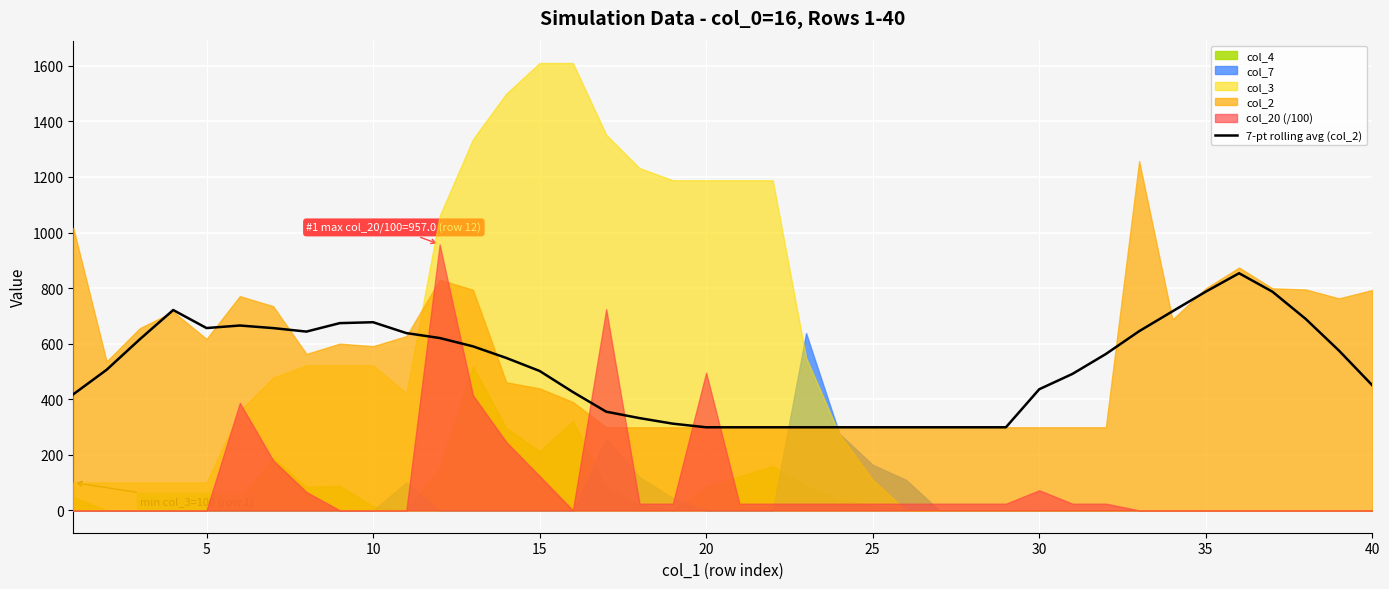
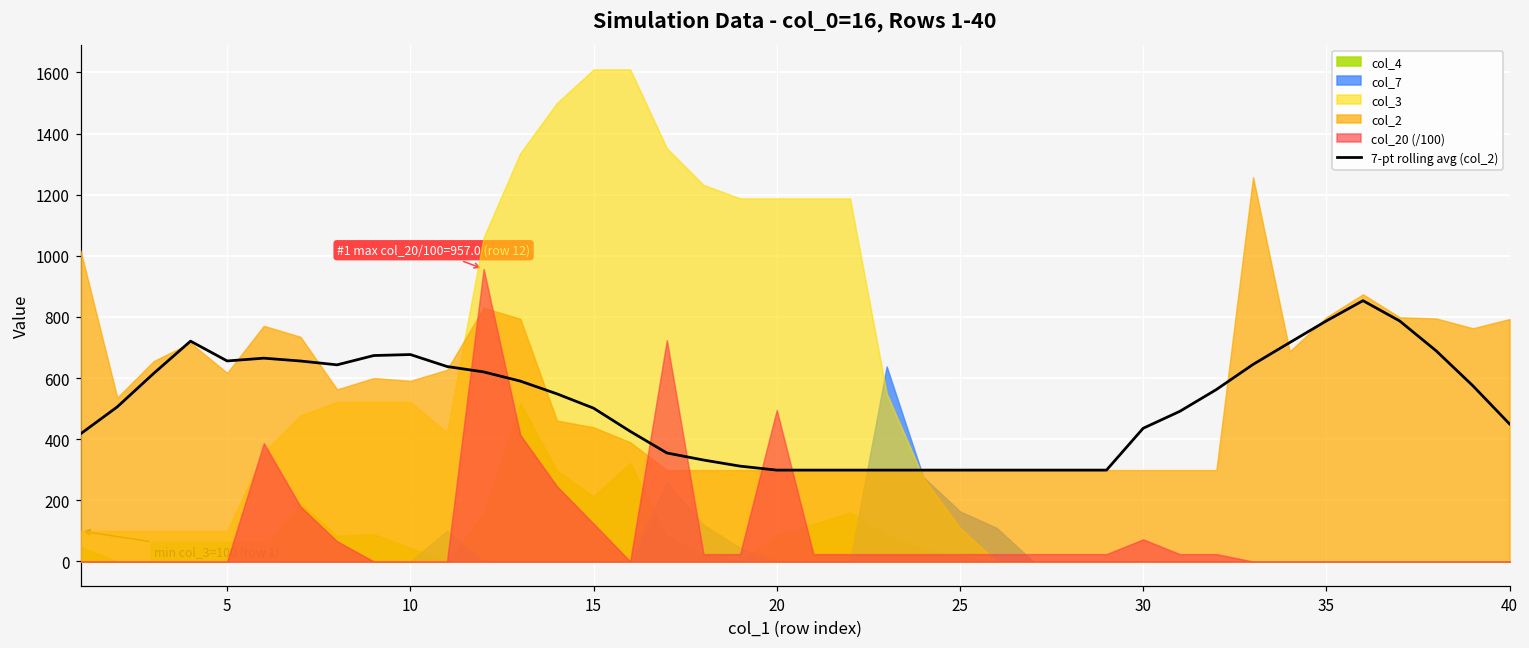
  {
    "7-pt rolling avg (col_2)": {
      "5": 660,
      "10": 680,
      "15": 500,
      "30": 440,
      "35": 790,
      "40": 450
    },
    "col_4": {
-     "10": 20,
+     "10": 40,
      "15": 210,
      "20": 90
    },
    "col_7": {
      "15": 0,
      "20": 0,
      "25": 160
    },
    "col_20 (/100)": {
      "15": 120,
      "20": 500,
      "30": 70
    }
  }
